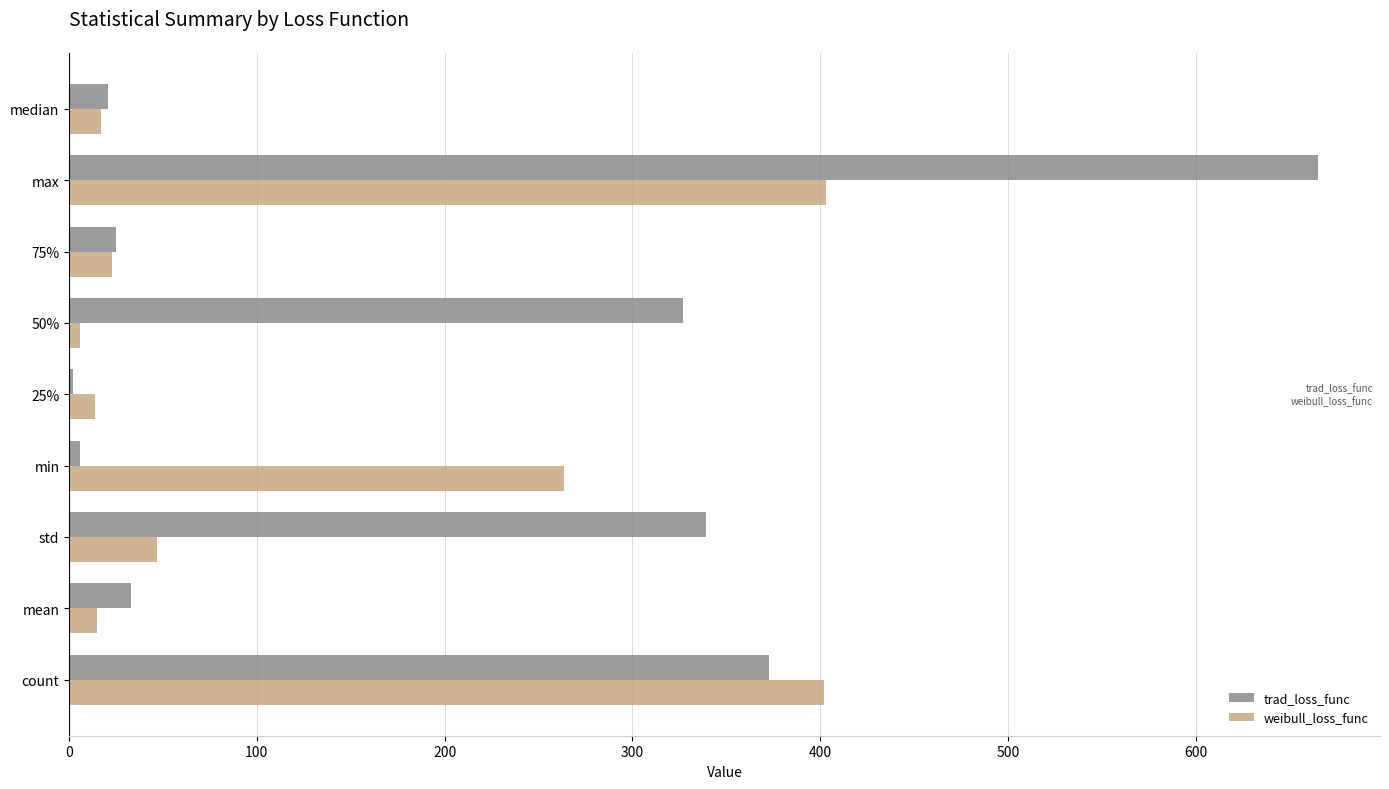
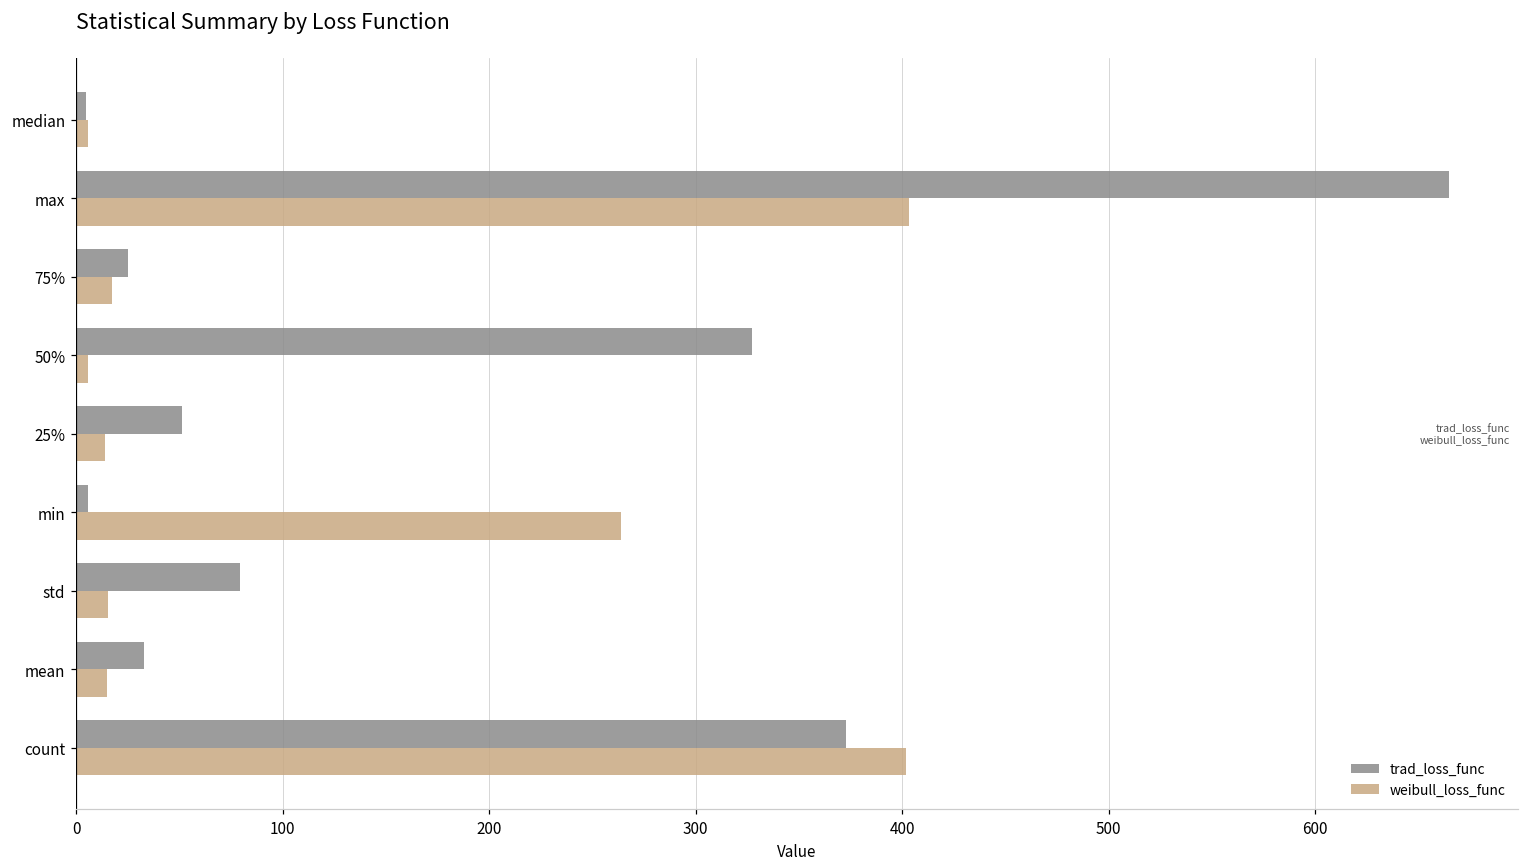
  {
    "trad_loss_func": {
-     "median": 21,
+     "median": 5,
      "max": 665,
      "75%": 25,
      "50%": 327,
-     "25%": 2,
+     "25%": 51,
      "min": 6,
-     "std": 339,
+     "std": 80,
      "mean": 33,
      "count": 373
    },
    "weibull_loss_func": {
-     "median": 17,
+     "median": 6,
      "max": 403,
-     "75%": 23,
+     "75%": 18,
      "50%": 6,
      "25%": 14,
      "min": 264,
-     "std": 47,
+     "std": 16,
      "mean": 15,
      "count": 402
    }
  }
